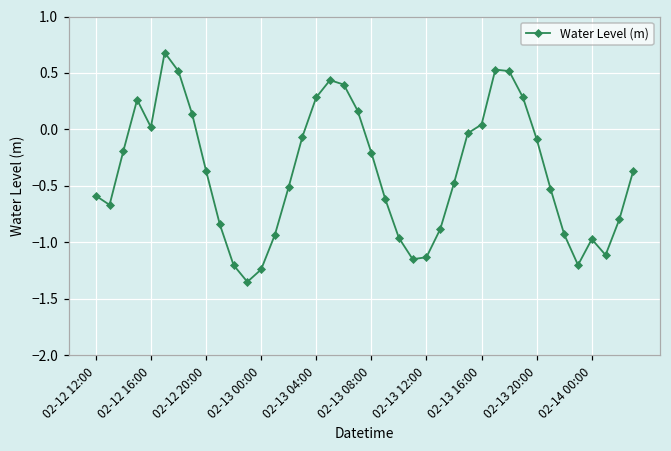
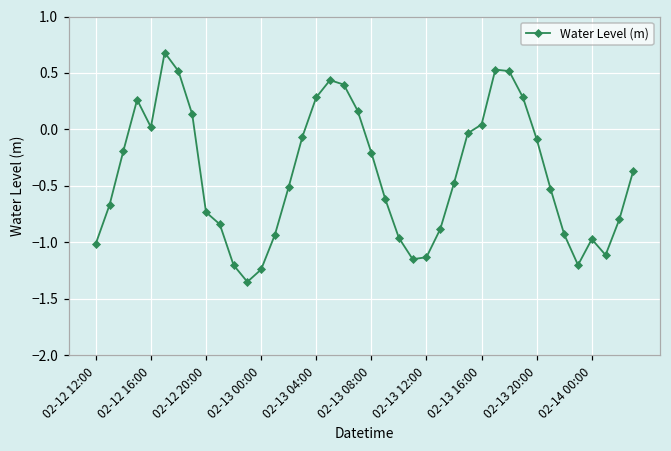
  {
-   "02-12 12:00": -0.59,
+   "02-12 12:00": -1.01,
    "02-12 16:00": 0.02,
-   "02-12 20:00": -0.36,
+   "02-12 20:00": -0.73,
    "02-13 00:00": -1.24,
    "02-13 04:00": 0.28,
    "02-13 08:00": -0.21,
    "02-13 12:00": -1.13,
    "02-13 16:00": 0.04,
    "02-13 20:00": -0.09,
    "02-14 00:00": -0.97
  }
